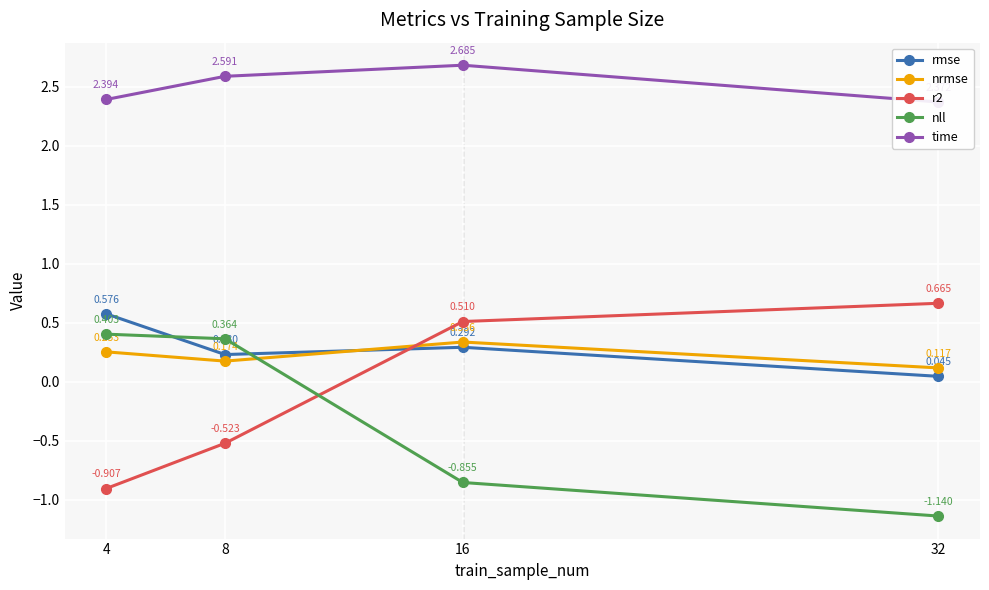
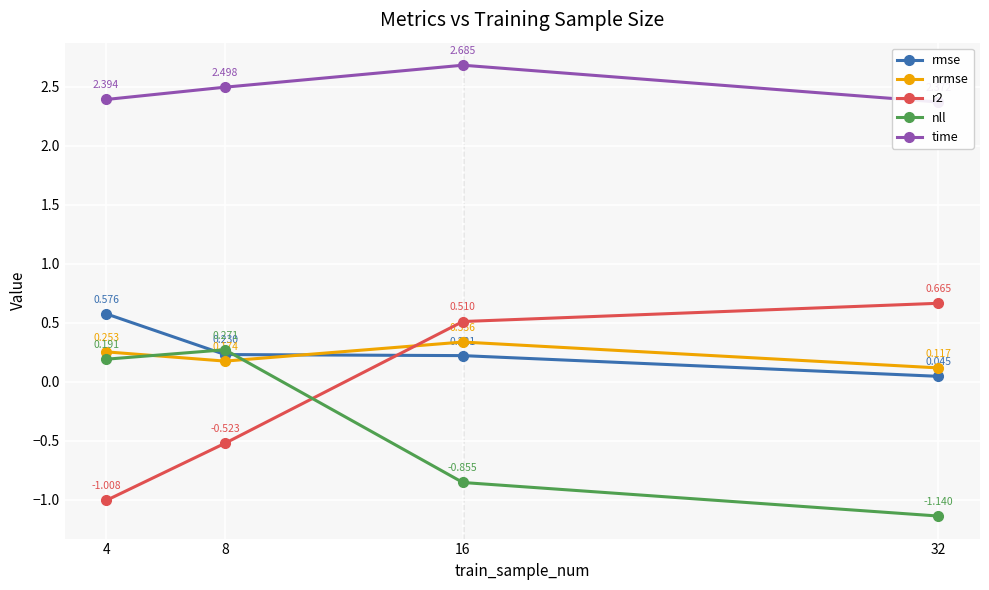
  {
    "rmse": {
      "4": 0.576,
-     "16": 0.292
+     "16": 0.221
    },
    "r2": {
-     "4": -0.907,
+     "4": -1.008,
      "8": -0.523,
      "16": 0.510,
      "32": 0.665
    },
    "nll": {
-     "4": 0.403,
-     "8": 0.364,
+     "4": 0.191,
+     "8": 0.271,
      "16": -0.855,
      "32": -1.140
    },
    "time": {
      "4": 2.394,
-     "8": 2.591,
+     "8": 2.498,
      "16": 2.685
    }
  }
